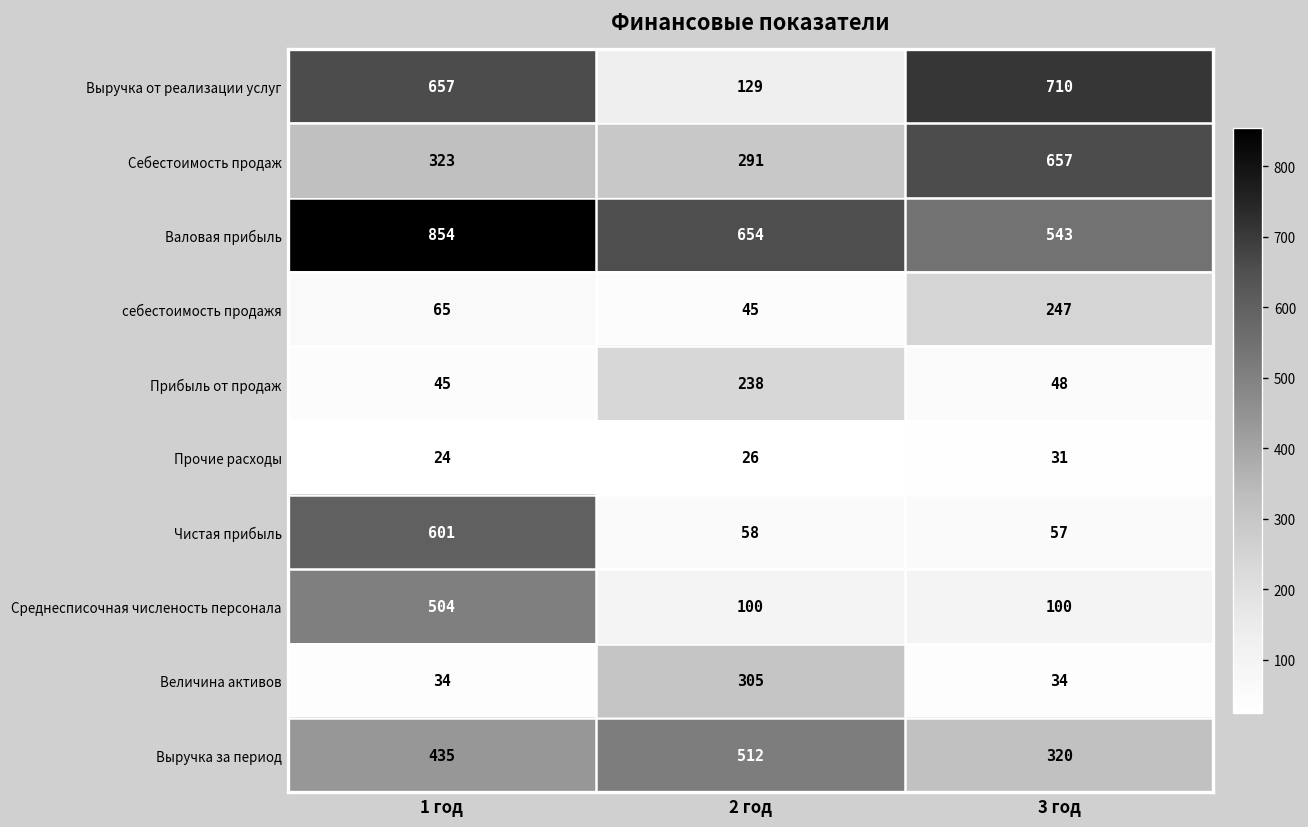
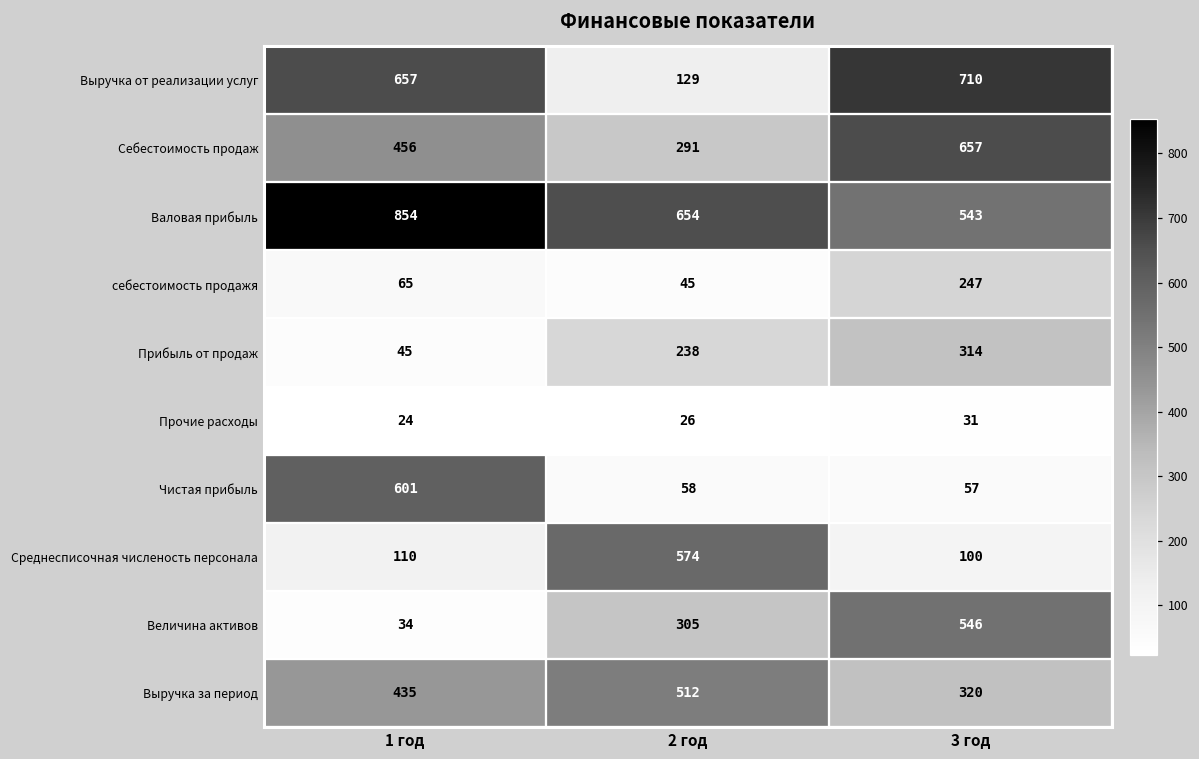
  {
    "Выручка от реализации услуг": {
      "1 год": 657,
      "2 год": 129,
      "3 год": 710
    },
    "Себестоимость продаж": {
-     "1 год": 323,
+     "1 год": 456,
      "2 год": 291,
      "3 год": 657
    },
    "Валовая прибыль": {
      "1 год": 854,
      "2 год": 654,
      "3 год": 543
    },
    "себестоимость продажя": {
      "1 год": 65,
      "2 год": 45,
      "3 год": 247
    },
    "Прибыль от продаж": {
      "1 год": 45,
      "2 год": 238,
-     "3 год": 48
+     "3 год": 314
    },
    "Прочие расходы": {
      "1 год": 24,
      "2 год": 26,
      "3 год": 31
    },
    "Чистая прибыль": {
      "1 год": 601,
      "2 год": 58,
      "3 год": 57
    },
    "Среднесписочная численость персонала": {
-     "1 год": 504,
-     "2 год": 100,
+     "1 год": 110,
+     "2 год": 574,
      "3 год": 100
    },
    "Величина активов": {
      "1 год": 34,
      "2 год": 305,
-     "3 год": 34
+     "3 год": 546
    },
    "Выручка за период": {
      "1 год": 435,
      "2 год": 512,
      "3 год": 320
    }
  }
